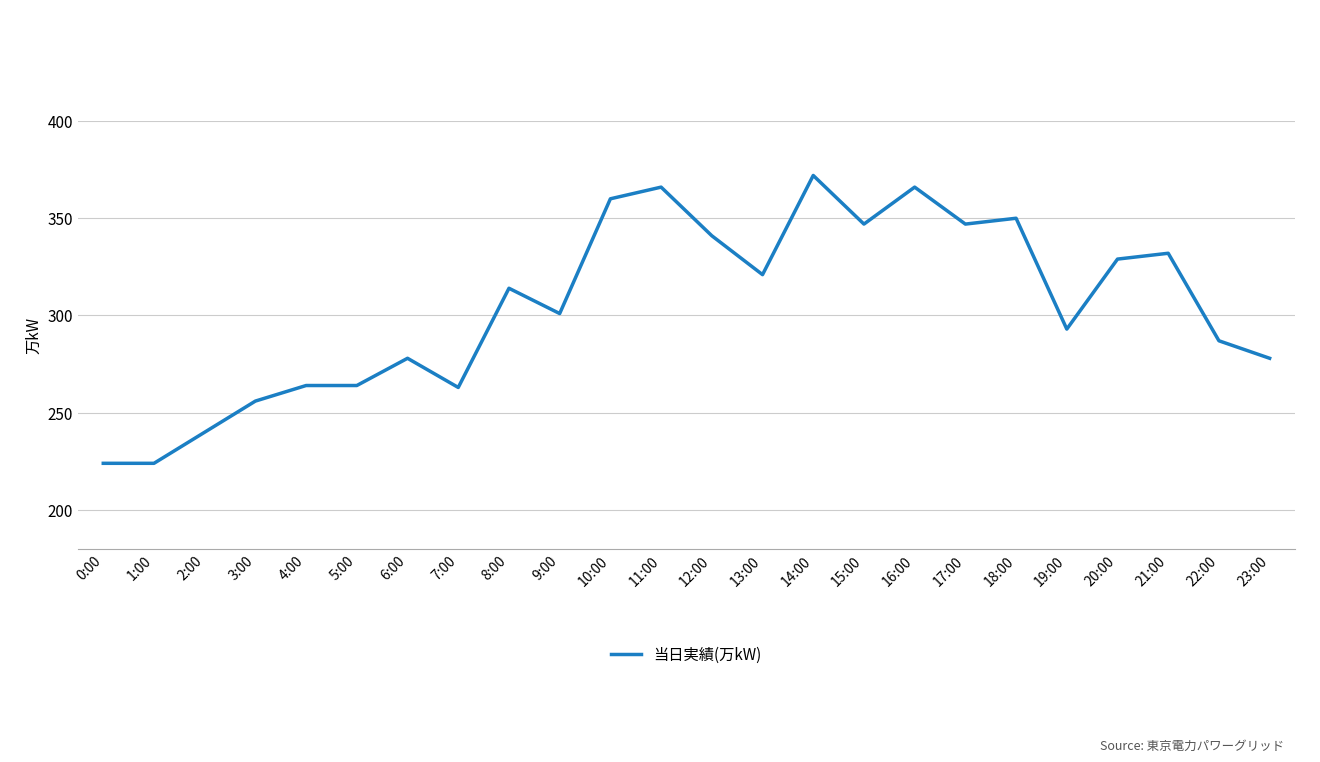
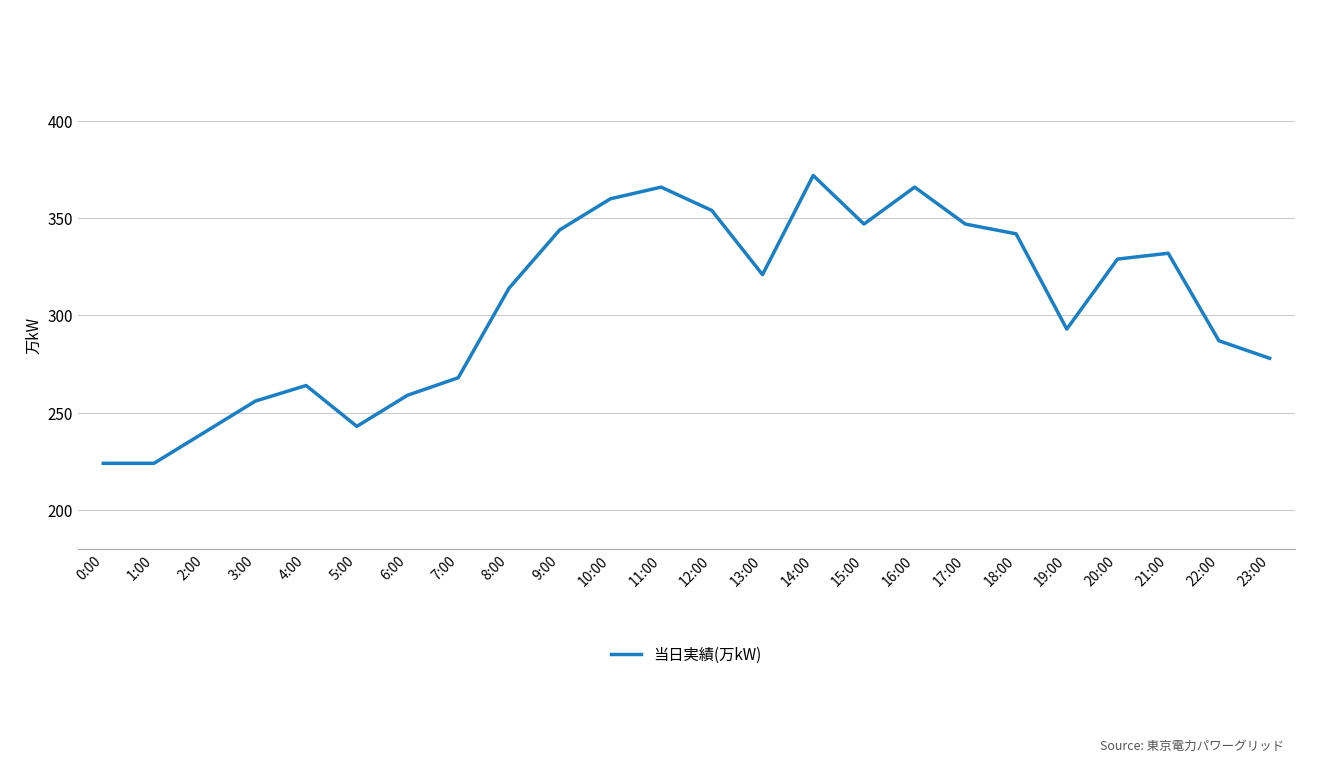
  {
    "0:00": 224,
    "1:00": 224,
    "2:00": 240,
    "3:00": 256,
    "4:00": 264,
-   "5:00": 264,
-   "6:00": 278,
-   "7:00": 263,
+   "5:00": 243,
+   "6:00": 259,
+   "7:00": 268,
    "8:00": 314,
-   "9:00": 301,
+   "9:00": 344,
    "10:00": 360,
    "11:00": 366,
-   "12:00": 341,
+   "12:00": 354,
    "13:00": 321,
    "14:00": 372,
    "15:00": 347,
    "16:00": 366,
    "17:00": 347,
-   "18:00": 350,
+   "18:00": 342,
    "19:00": 293,
    "20:00": 329,
    "21:00": 332,
    "22:00": 287,
    "23:00": 278
  }
